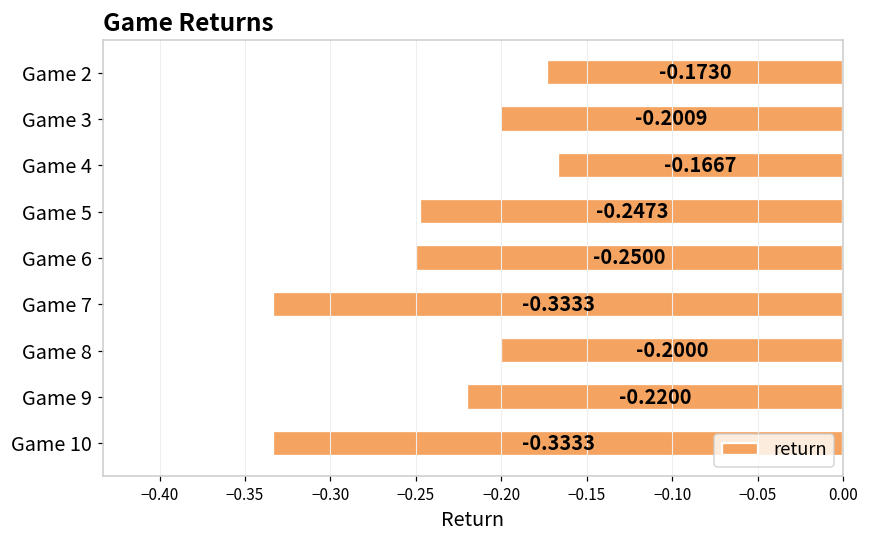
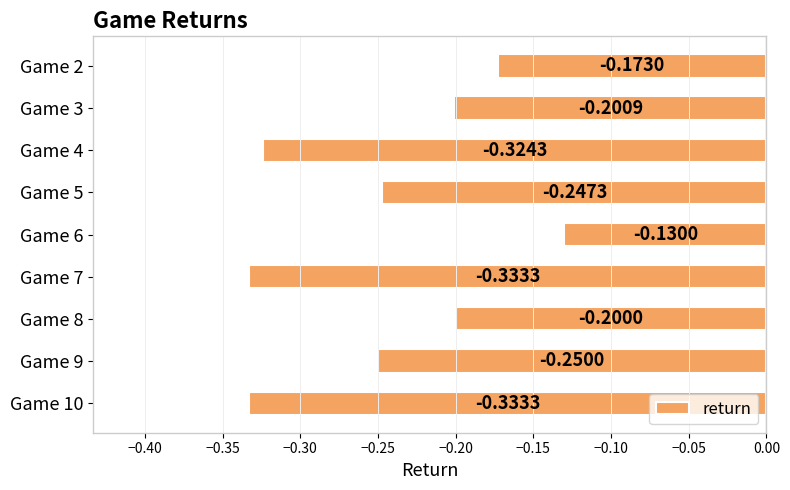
  {
    "Game 2": -0.1730,
    "Game 3": -0.2009,
-   "Game 4": -0.1667,
+   "Game 4": -0.3243,
    "Game 5": -0.2473,
-   "Game 6": -0.2500,
+   "Game 6": -0.1300,
    "Game 7": -0.3333,
    "Game 8": -0.2000,
-   "Game 9": -0.2200,
+   "Game 9": -0.2500,
    "Game 10": -0.3333
  }
